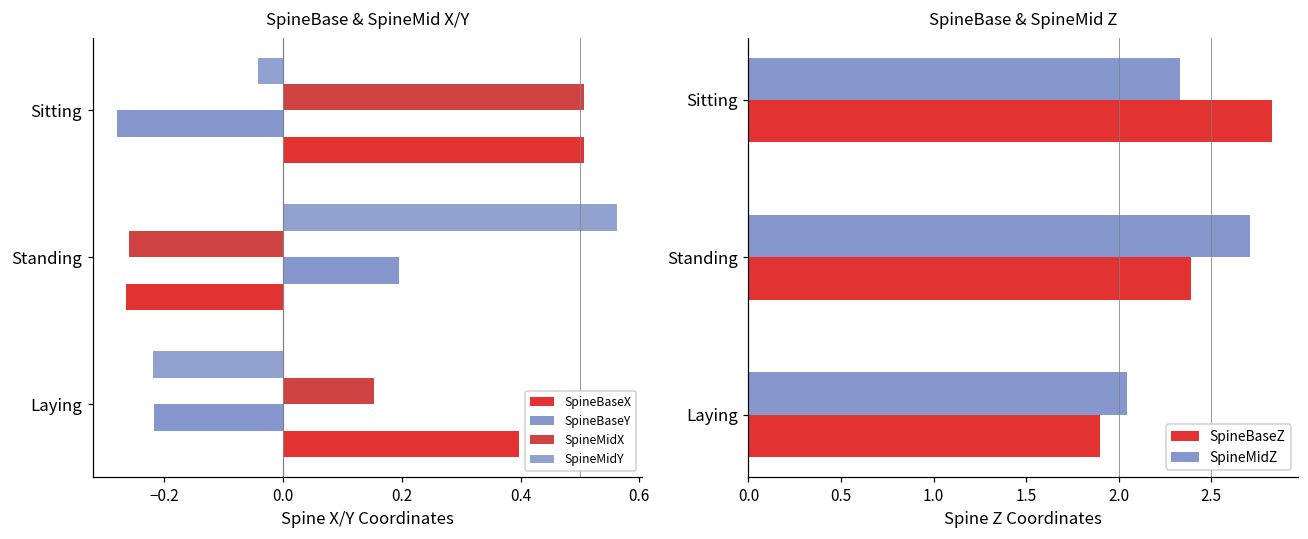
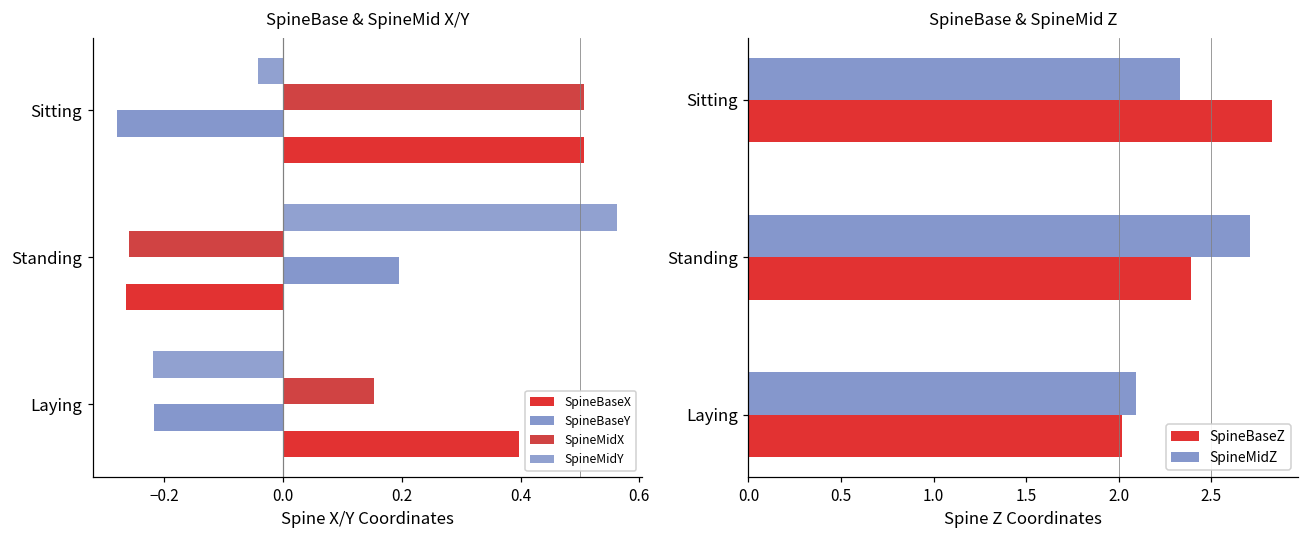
  {
    "SpineBase & SpineMid Z": {
      "SpineBaseZ": {
        "Sitting": 2.83,
        "Standing": 2.39,
-       "Laying": 1.90
+       "Laying": 2.02
      },
      "SpineMidZ": {
        "Sitting": 2.33,
        "Standing": 2.71,
-       "Laying": 2.04
+       "Laying": 2.09
      }
    }
  }
